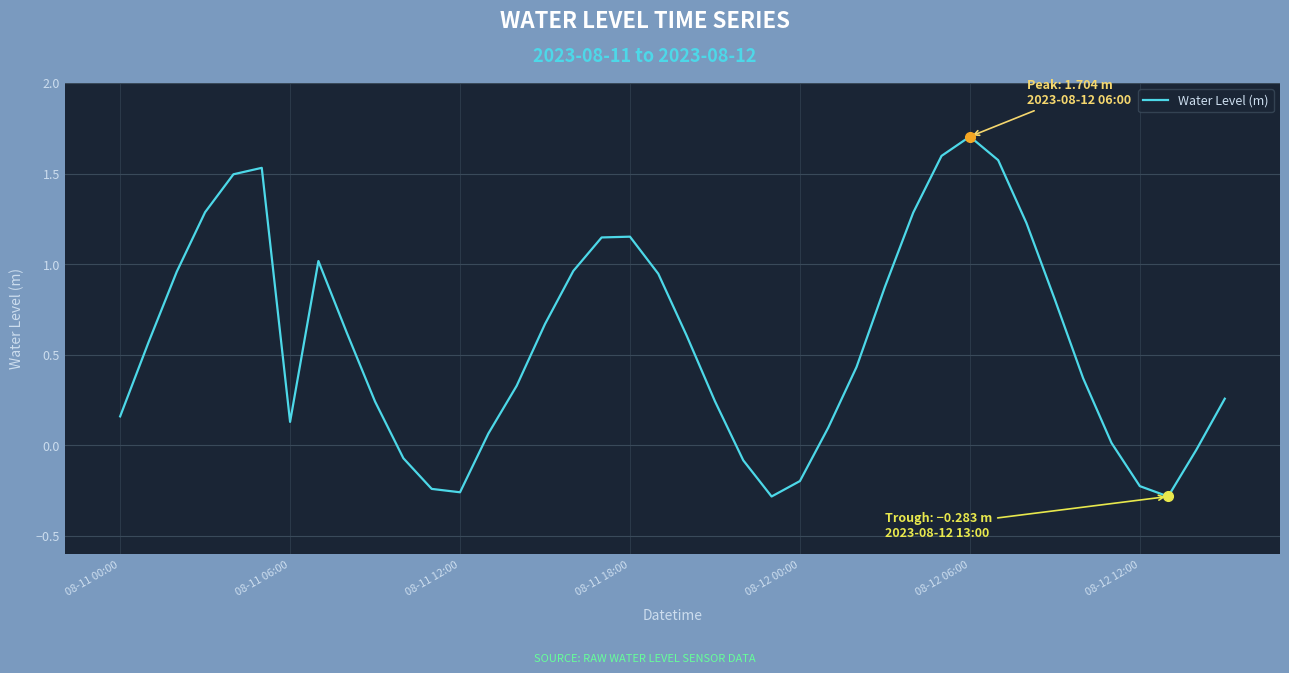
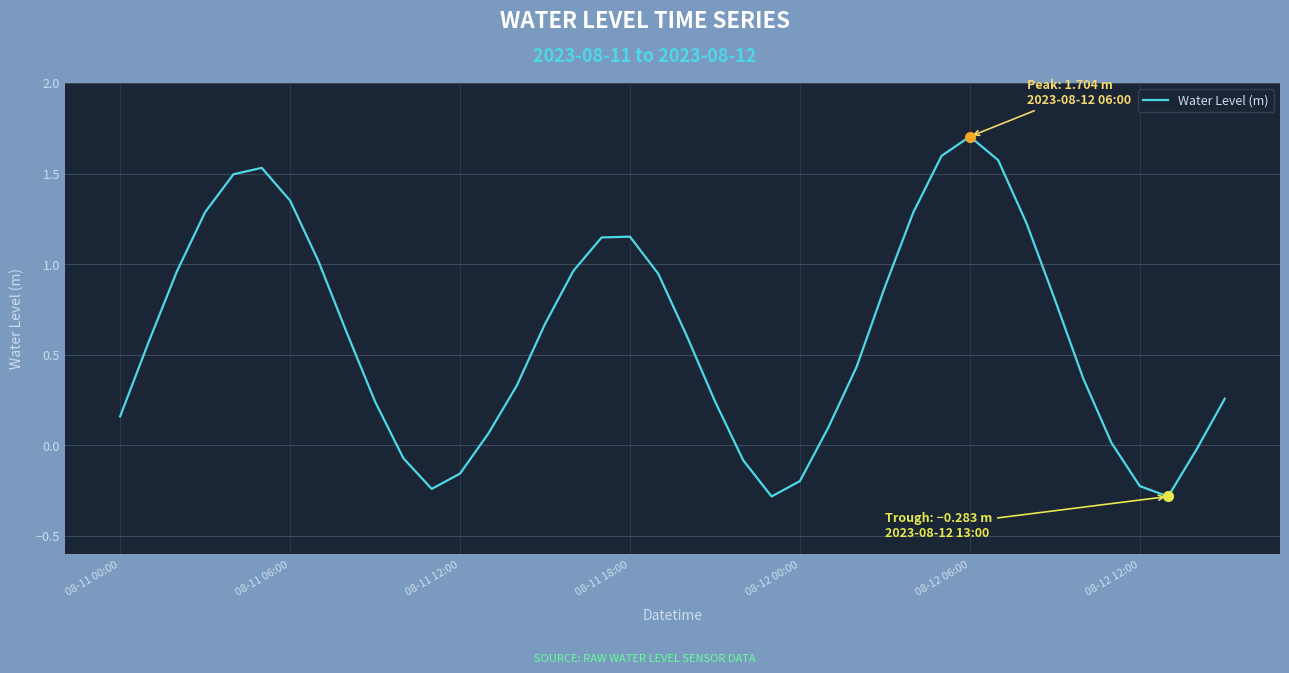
  {
    "Water Level (m)": {
      "08-11 00:00": 0.16,
-     "08-11 06:00": 0.13,
-     "08-11 12:00": -0.26,
+     "08-11 06:00": 1.35,
+     "08-11 12:00": -0.16,
      "08-11 18:00": 1.15,
      "08-12 00:00": -0.20,
      "08-12 12:00": -0.23
    }
  }
